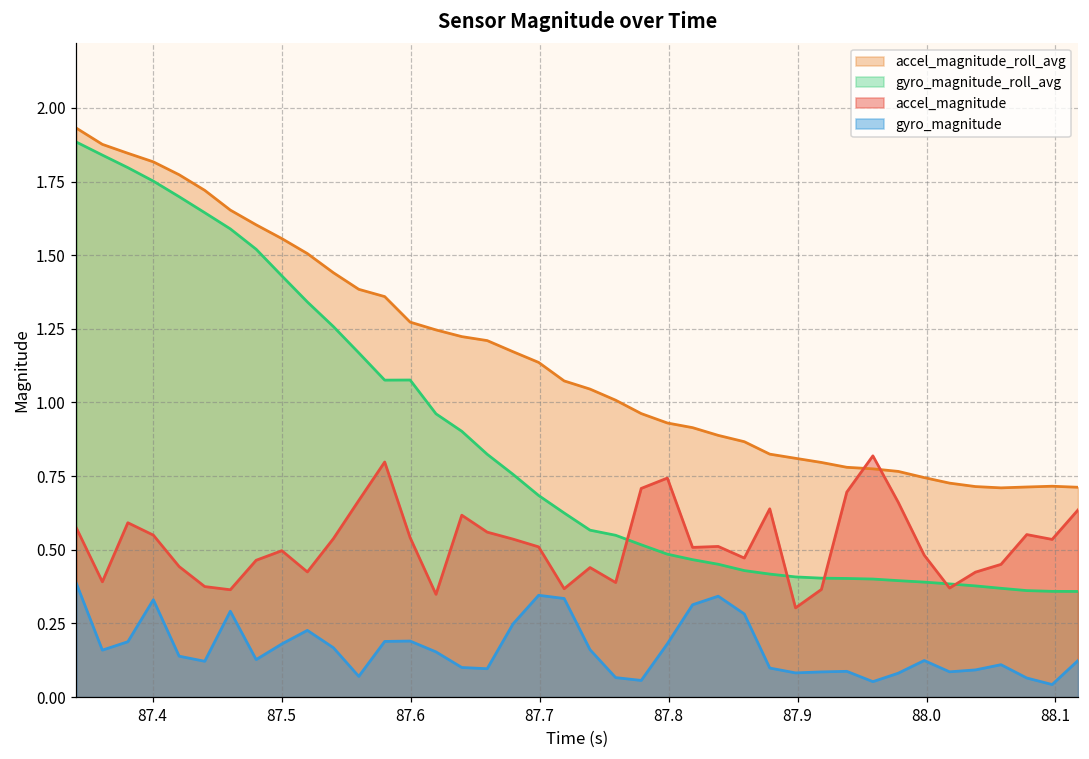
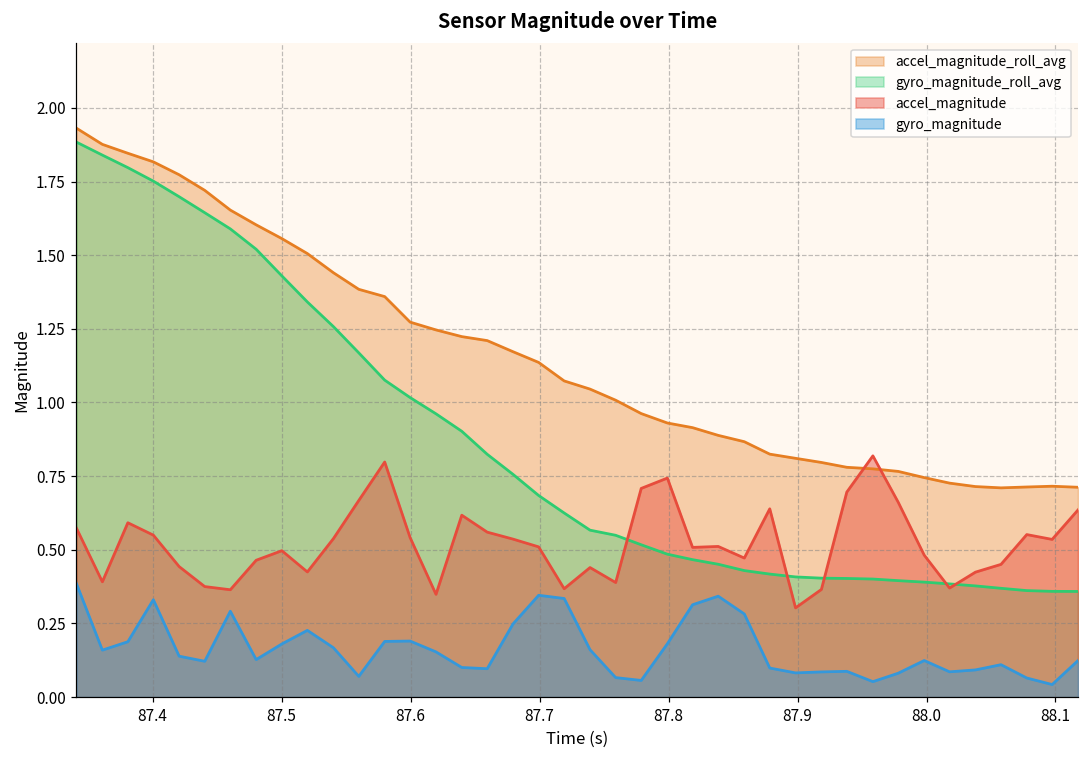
  {
    "gyro_magnitude_roll_avg": {
      "87.5": 1.43,
-     "87.6": 1.08
+     "87.6": 1.02
    },
    "gyro_magnitude": {
      "87.5": 0.18,
      "87.6": 0.19
    }
  }
